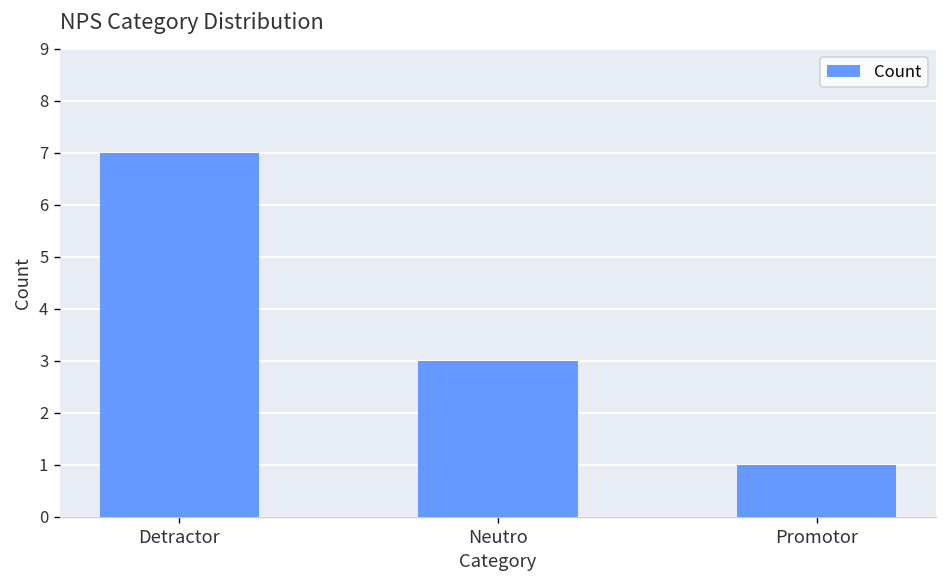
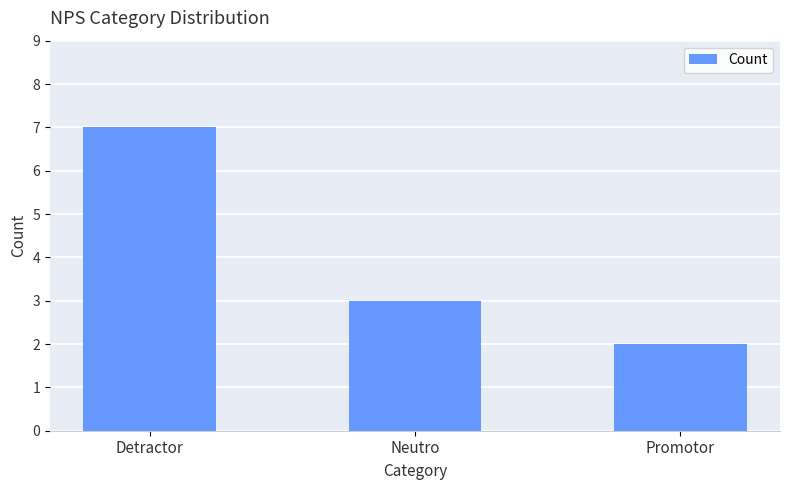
  {
    "Detractor": 7,
    "Neutro": 3,
-   "Promotor": 1
+   "Promotor": 2
  }
